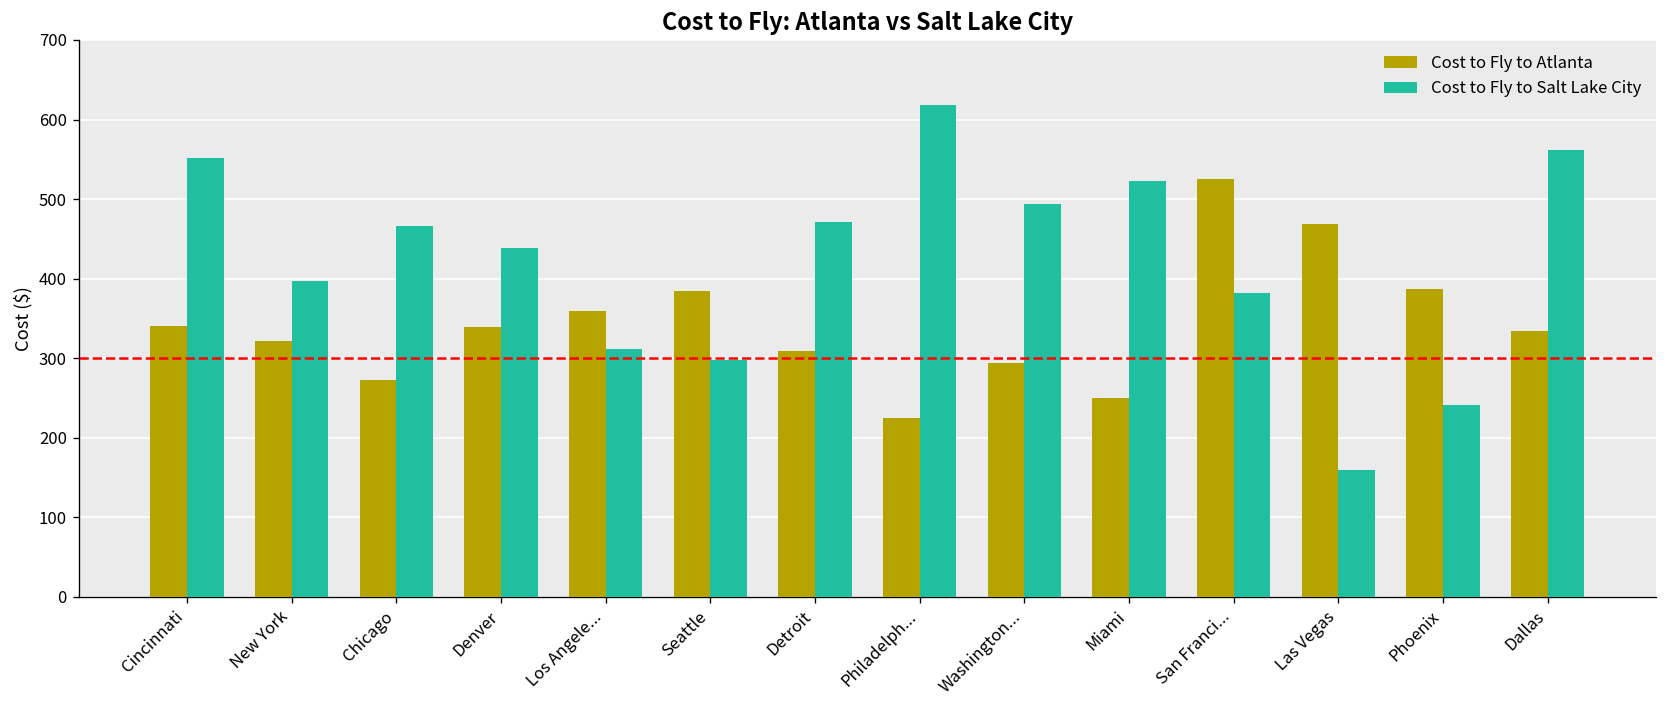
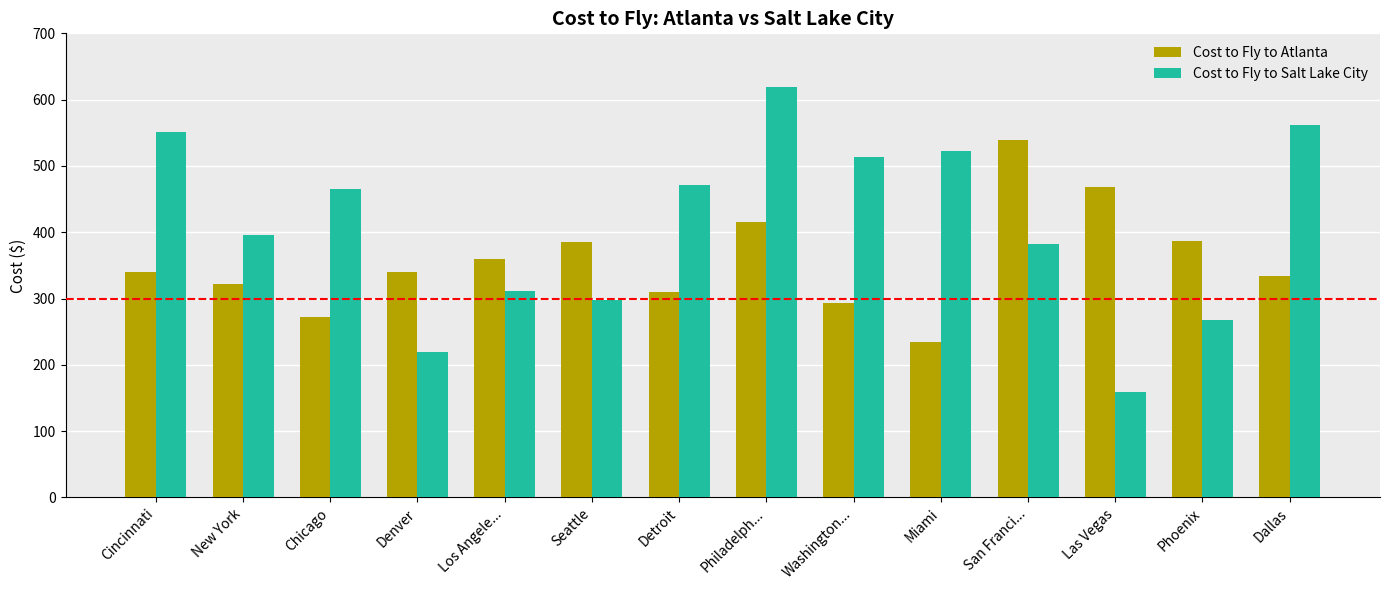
  {
    "Cost to Fly to Atlanta": {
      "Cincinnati": 340,
      "New York": 320,
      "Chicago": 270,
      "Denver": 340,
      "Los Angele...": 360,
      "Seattle": 380,
      "Detroit": 310,
-     "Philadelph...": 230,
+     "Philadelph...": 420,
      "Washington...": 290,
-     "Miami": 250,
-     "San Franci...": 530,
+     "Miami": 230,
+     "San Franci...": 540,
      "Las Vegas": 470,
      "Phoenix": 390,
      "Dallas": 330
    },
    "Cost to Fly to Salt Lake City": {
      "Cincinnati": 550,
      "New York": 400,
      "Chicago": 470,
-     "Denver": 440,
+     "Denver": 220,
      "Los Angele...": 310,
      "Seattle": 300,
      "Detroit": 470,
      "Philadelph...": 620,
-     "Washington...": 490,
+     "Washington...": 510,
      "Miami": 520,
      "San Franci...": 380,
      "Las Vegas": 160,
-     "Phoenix": 240,
+     "Phoenix": 270,
      "Dallas": 560
    }
  }
